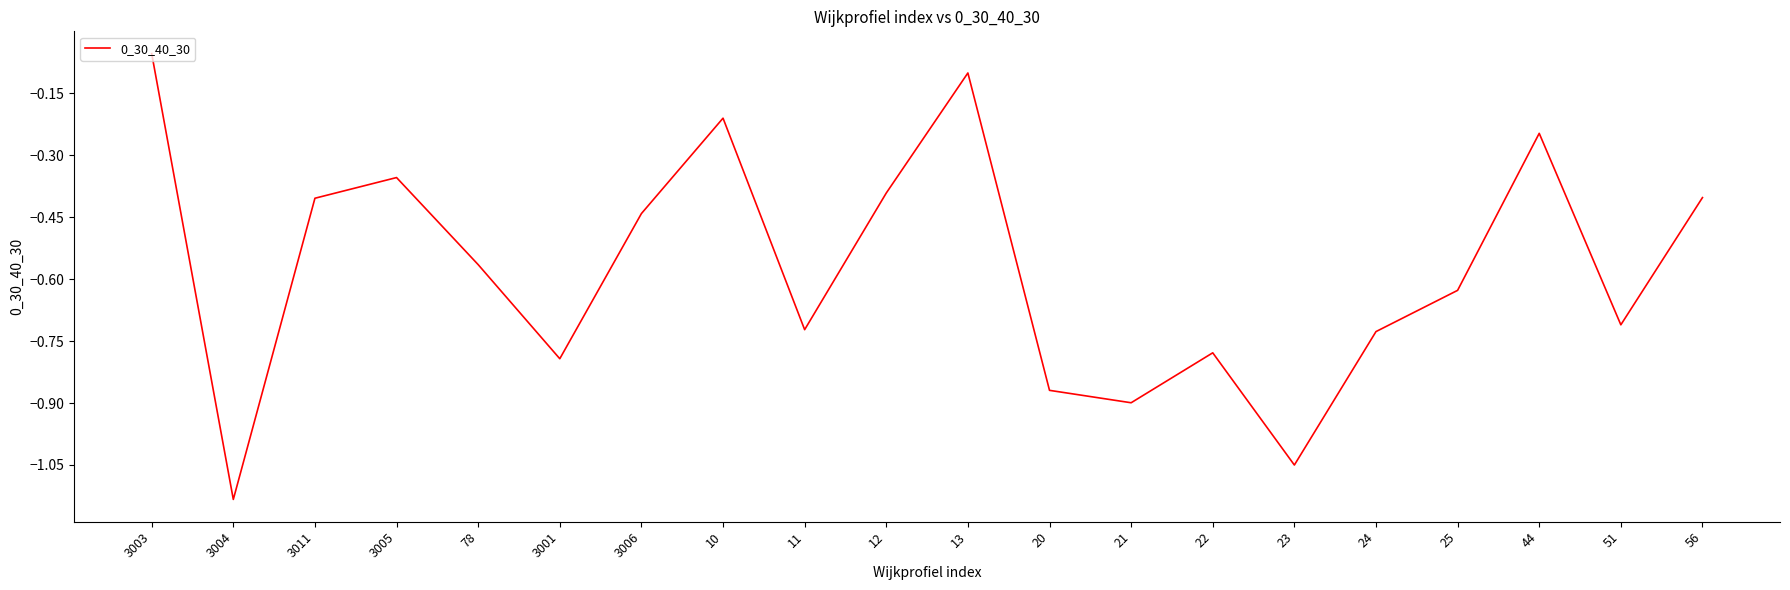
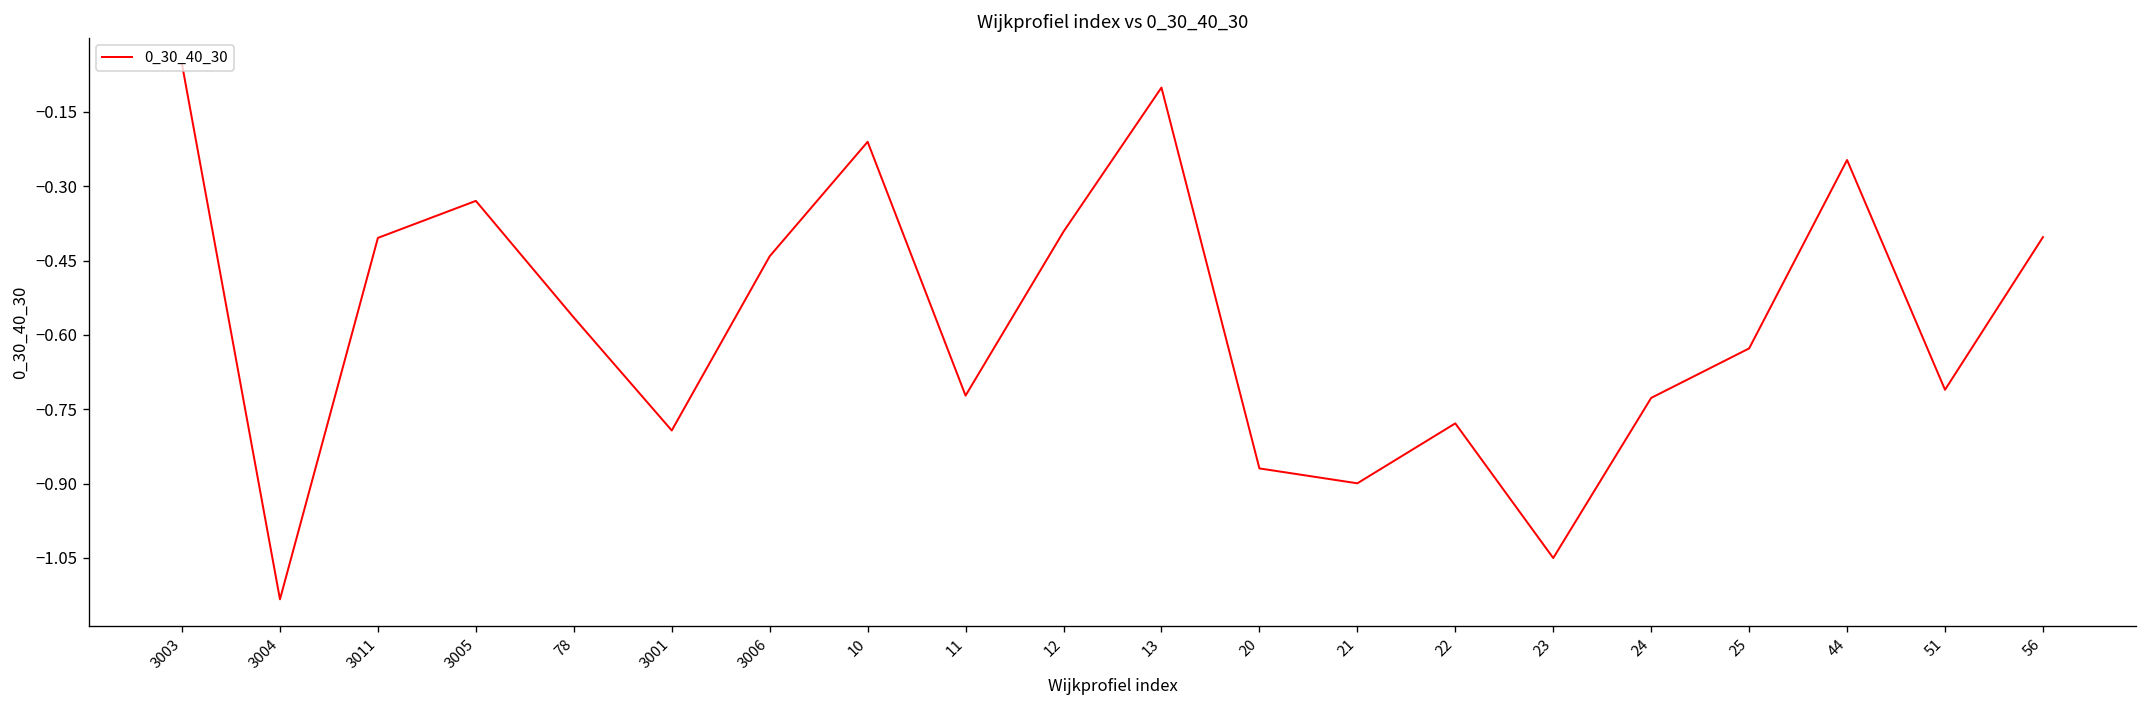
  {
    "3004": -1.13,
    "3011": -0.40,
-   "3005": -0.35,
+   "3005": -0.33,
    "78": -0.57,
    "3001": -0.79,
    "3006": -0.44,
    "10": -0.21,
    "11": -0.72,
    "12": -0.39,
    "13": -0.10,
    "20": -0.87,
    "21": -0.90,
    "22": -0.78,
    "23": -1.05,
    "24": -0.73,
    "25": -0.63,
    "44": -0.25,
    "51": -0.71,
    "56": -0.40
  }
